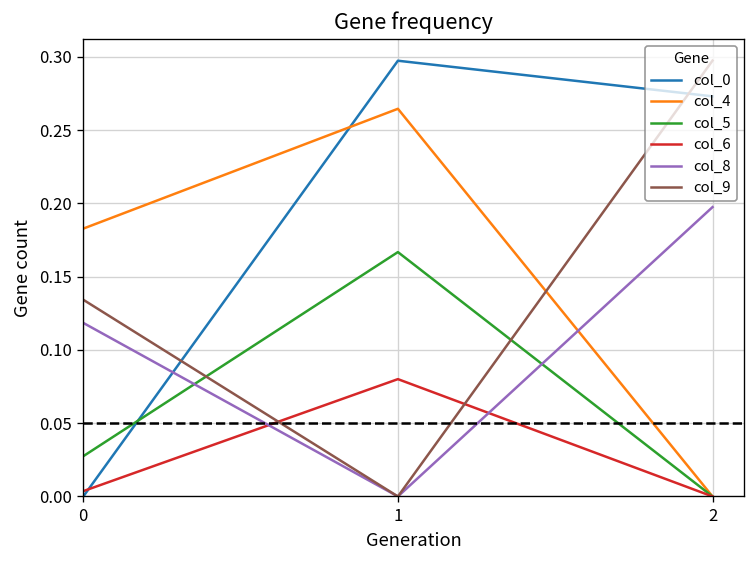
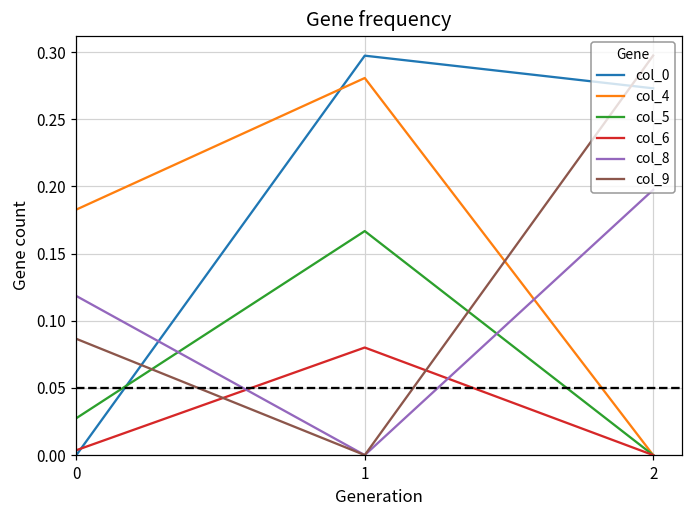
  {
    "col_0": {
      "0": 0.000,
      "1": 0.297
    },
    "col_4": {
      "0": 0.183,
-     "1": 0.265
+     "1": 0.281
    },
    "col_5": {
      "0": 0.027,
      "1": 0.167
    },
    "col_6": {
      "0": 0.004,
      "1": 0.080
    },
    "col_8": {
      "0": 0.118
    },
    "col_9": {
-     "0": 0.134
+     "0": 0.087
    }
  }
